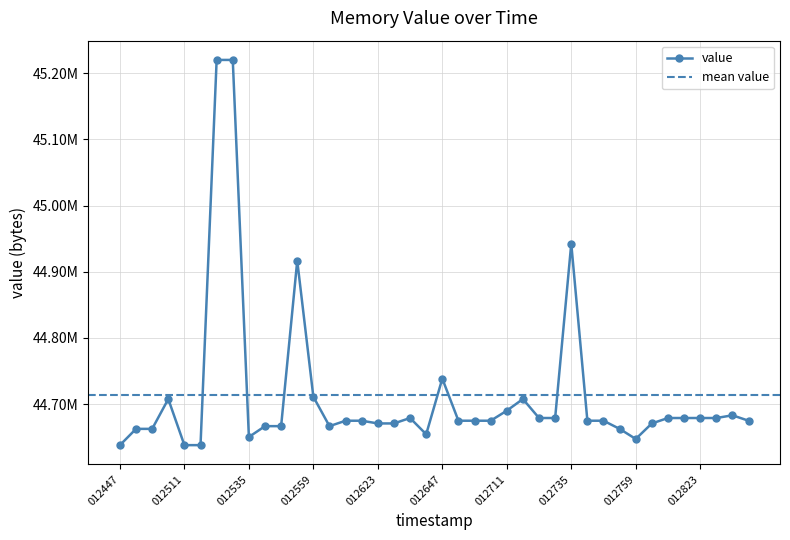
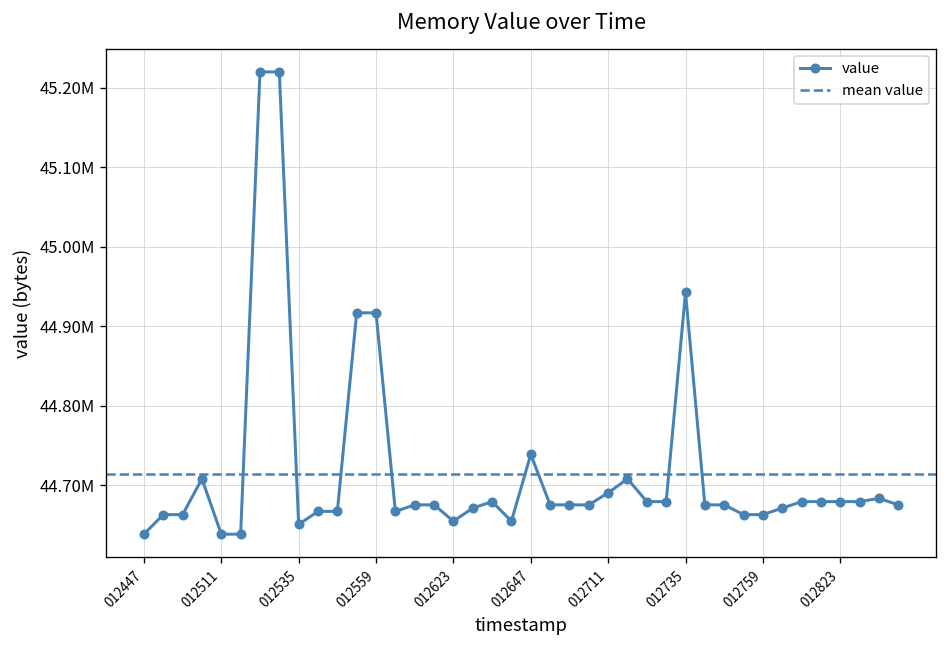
  {
    "012447": 44640000,
    "012511": 44640000,
    "012535": 44650000,
-   "012559": 44710000,
-   "012623": 44670000,
+   "012559": 44920000,
+   "012623": 44650000,
    "012647": 44740000,
    "012711": 44690000,
    "012735": 44940000,
-   "012759": 44650000,
+   "012759": 44660000,
    "012823": 44680000
  }
